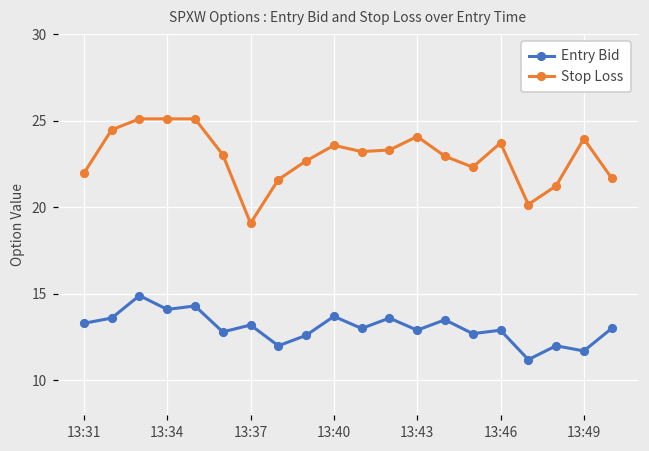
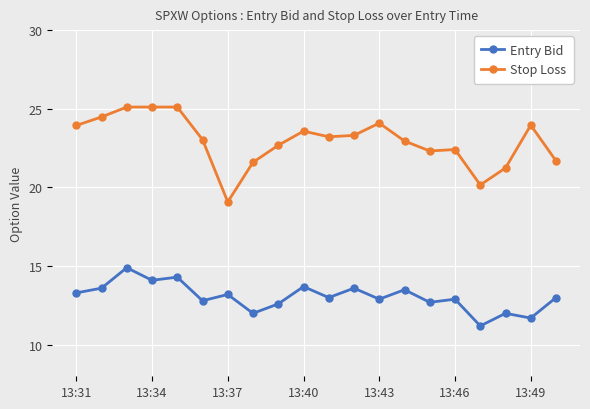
  {
    "Entry Bid": {
      "13:31": 13.3,
      "13:34": 14.1,
      "13:37": 13.2,
      "13:40": 13.7,
      "13:43": 12.9,
      "13:46": 12.9,
      "13:49": 11.7
    },
    "Stop Loss": {
-     "13:31": 22.0,
+     "13:31": 23.9,
      "13:34": 25.1,
      "13:37": 19.1,
      "13:40": 23.6,
      "13:43": 24.1,
-     "13:46": 23.7,
+     "13:46": 22.4,
      "13:49": 24.0
    }
  }
